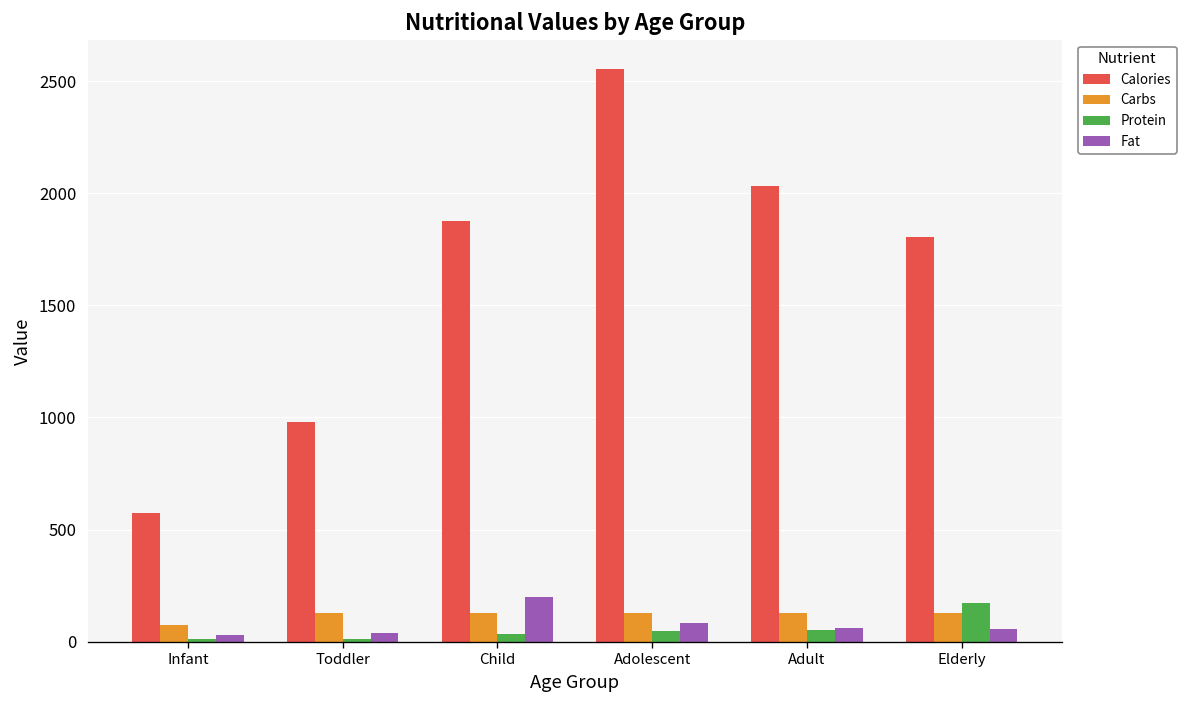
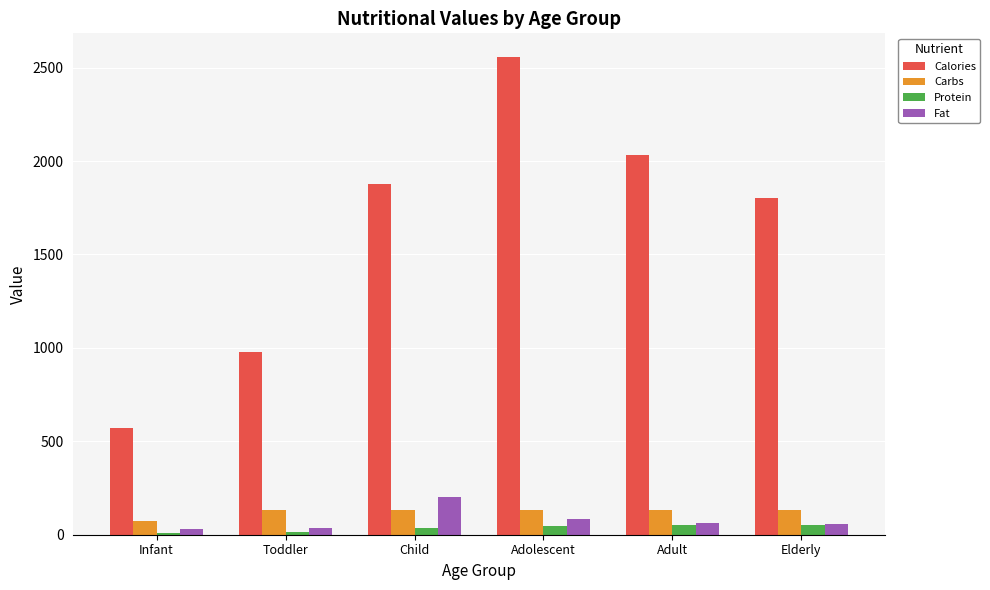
  {
    "Calories": {
      "Infant": 570,
      "Toddler": 980,
      "Child": 1870,
      "Adolescent": 2560,
      "Adult": 2030,
      "Elderly": 1800
    },
    "Carbs": {
      "Infant": 80,
      "Toddler": 130,
      "Child": 130,
      "Adolescent": 130,
      "Adult": 130,
      "Elderly": 130
    },
    "Protein": {
      "Child": 30,
      "Adolescent": 50,
      "Adult": 50,
-     "Elderly": 170
+     "Elderly": 50
    },
    "Fat": {
      "Infant": 30,
      "Toddler": 40,
      "Child": 200,
      "Adolescent": 90,
      "Adult": 60,
      "Elderly": 60
    }
  }
